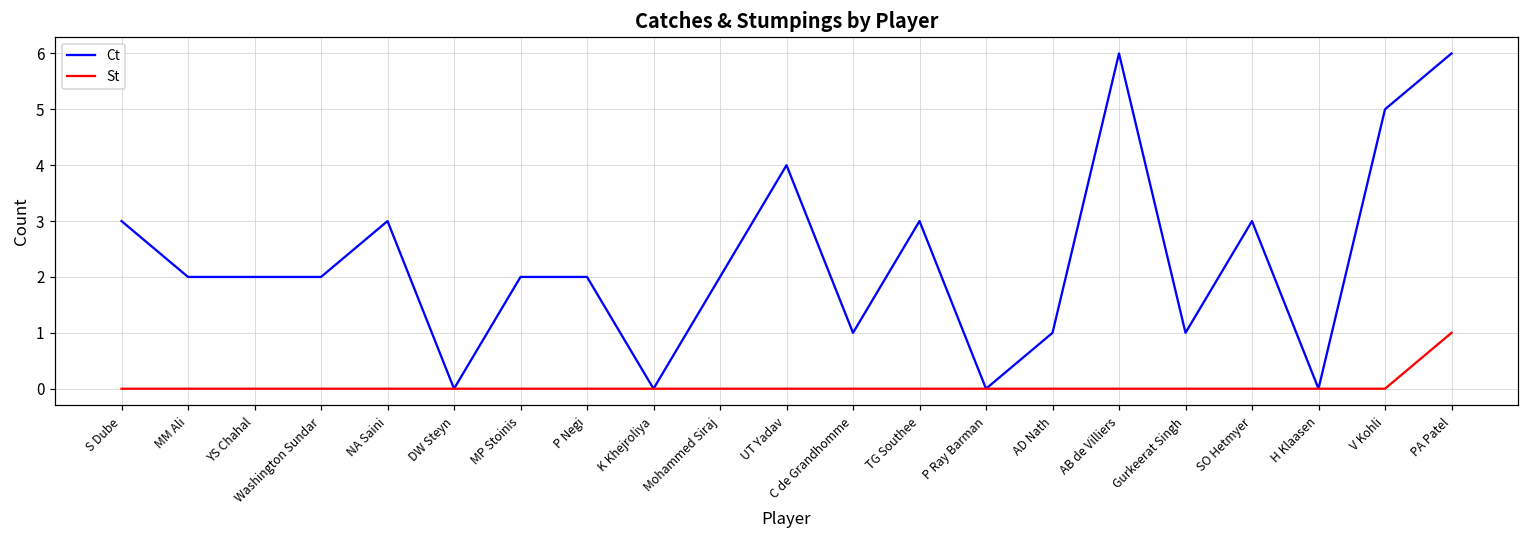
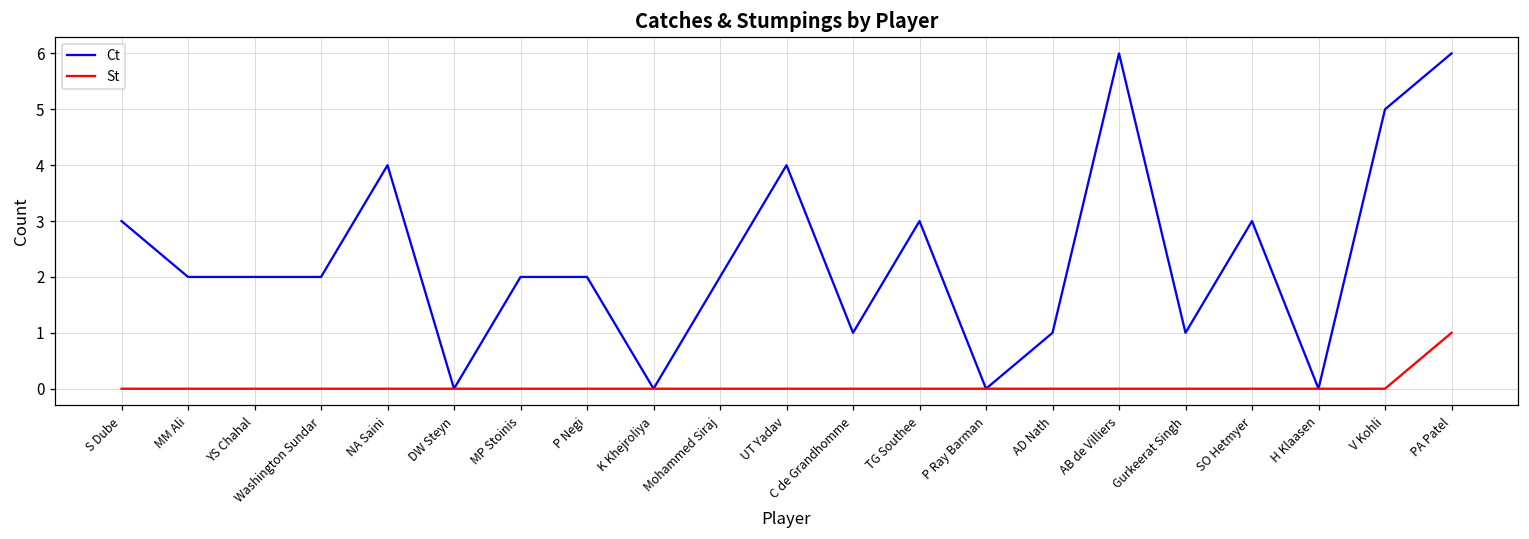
  {
    "Ct": {
      "S Dube": 3,
      "MM Ali": 2,
      "YS Chahal": 2,
      "Washington Sundar": 2,
-     "NA Saini": 3,
+     "NA Saini": 4,
      "MP Stoinis": 2,
      "P Negi": 2,
      "Mohammed Siraj": 2,
      "UT Yadav": 4,
      "C de Grandhomme": 1,
      "TG Southee": 3,
      "AD Nath": 1,
      "AB de Villiers": 6,
      "Gurkeerat Singh": 1,
      "SO Hetmyer": 3,
      "V Kohli": 5,
      "PA Patel": 6
    },
    "St": {
      "S Dube": 0,
      "MM Ali": 0,
      "YS Chahal": 0,
      "Washington Sundar": 0,
      "NA Saini": 0,
      "MP Stoinis": 0,
      "P Negi": 0,
      "Mohammed Siraj": 0,
      "UT Yadav": 0,
      "C de Grandhomme": 0,
      "TG Southee": 0,
      "AD Nath": 0,
      "AB de Villiers": 0,
      "Gurkeerat Singh": 0,
      "SO Hetmyer": 0,
      "V Kohli": 0,
      "PA Patel": 1
    }
  }
